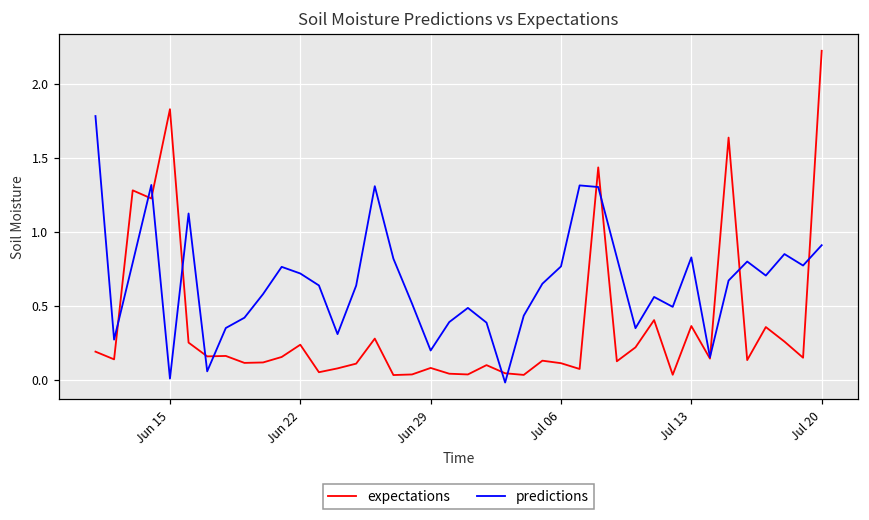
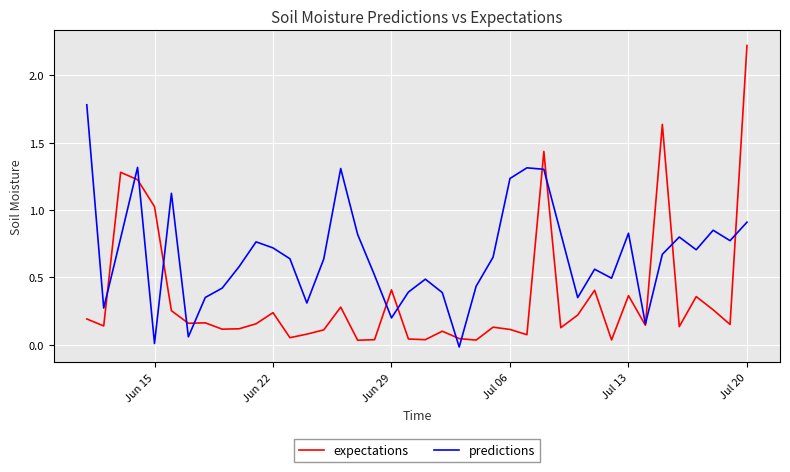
  {
    "expectations": {
-     "Jun 15": 1.83,
+     "Jun 15": 1.02,
      "Jun 22": 0.24,
-     "Jun 29": 0.08,
+     "Jun 29": 0.41,
      "Jul 06": 0.11,
      "Jul 13": 0.36,
      "Jul 20": 2.22
    },
    "predictions": {
      "Jun 15": 0.01,
      "Jun 22": 0.72,
      "Jun 29": 0.20,
-     "Jul 06": 0.77,
+     "Jul 06": 1.23,
      "Jul 13": 0.83,
      "Jul 20": 0.91
    }
  }
